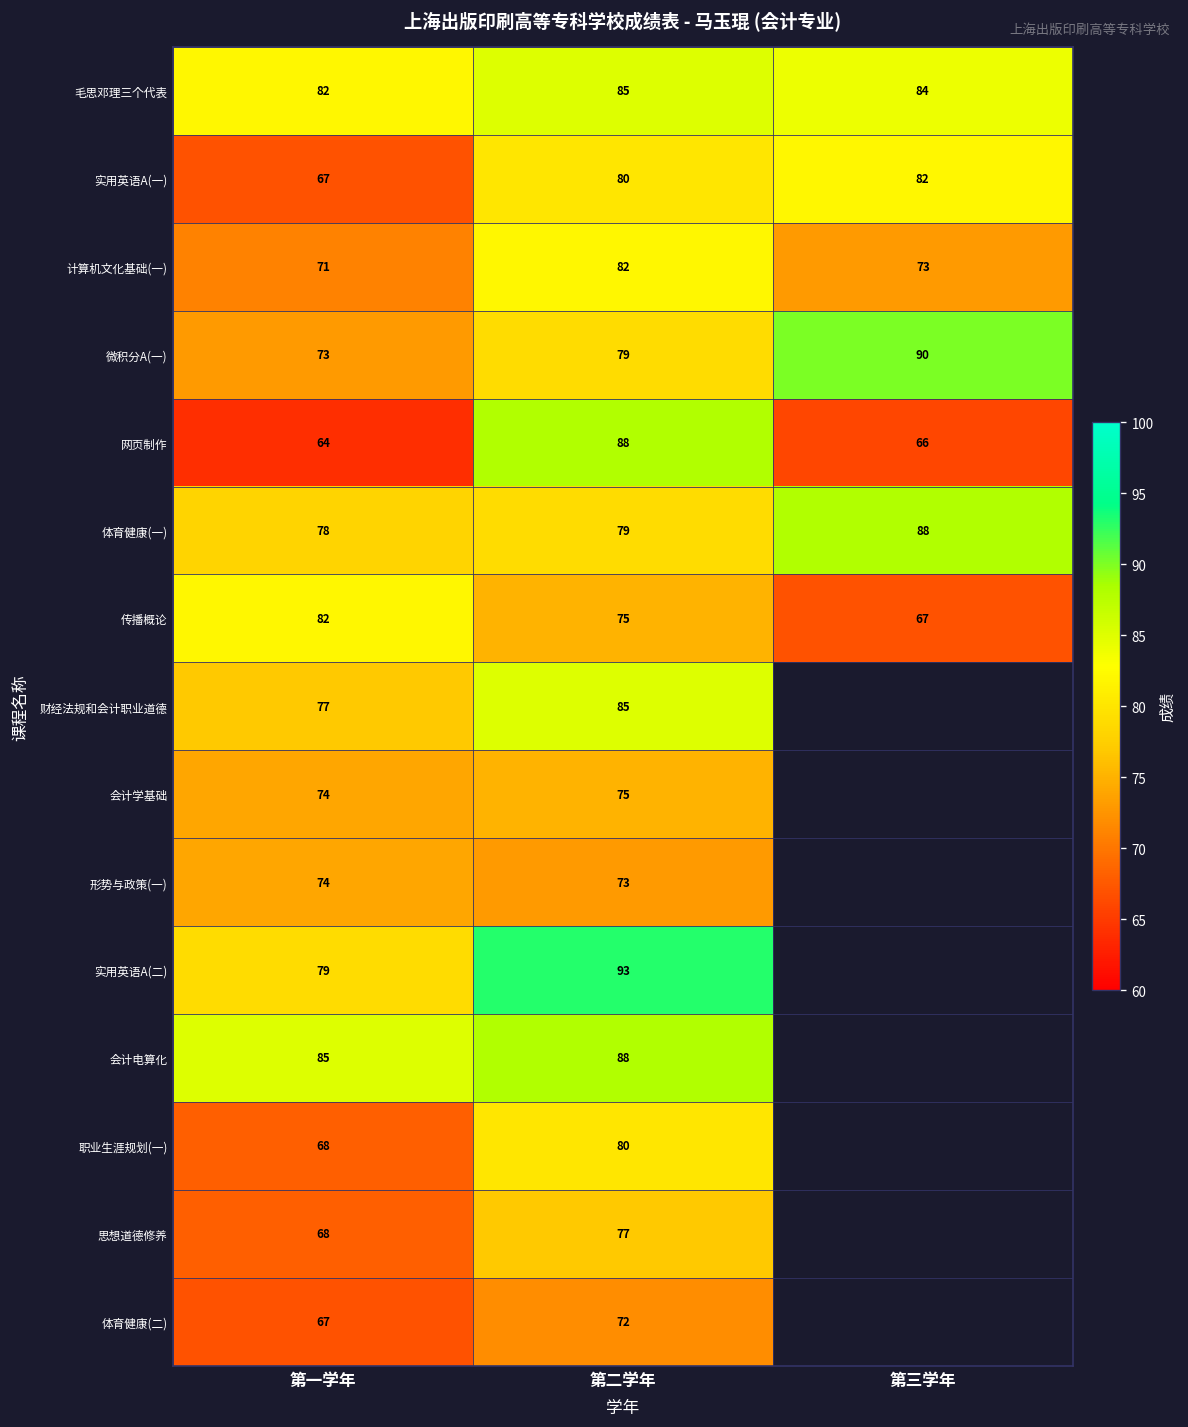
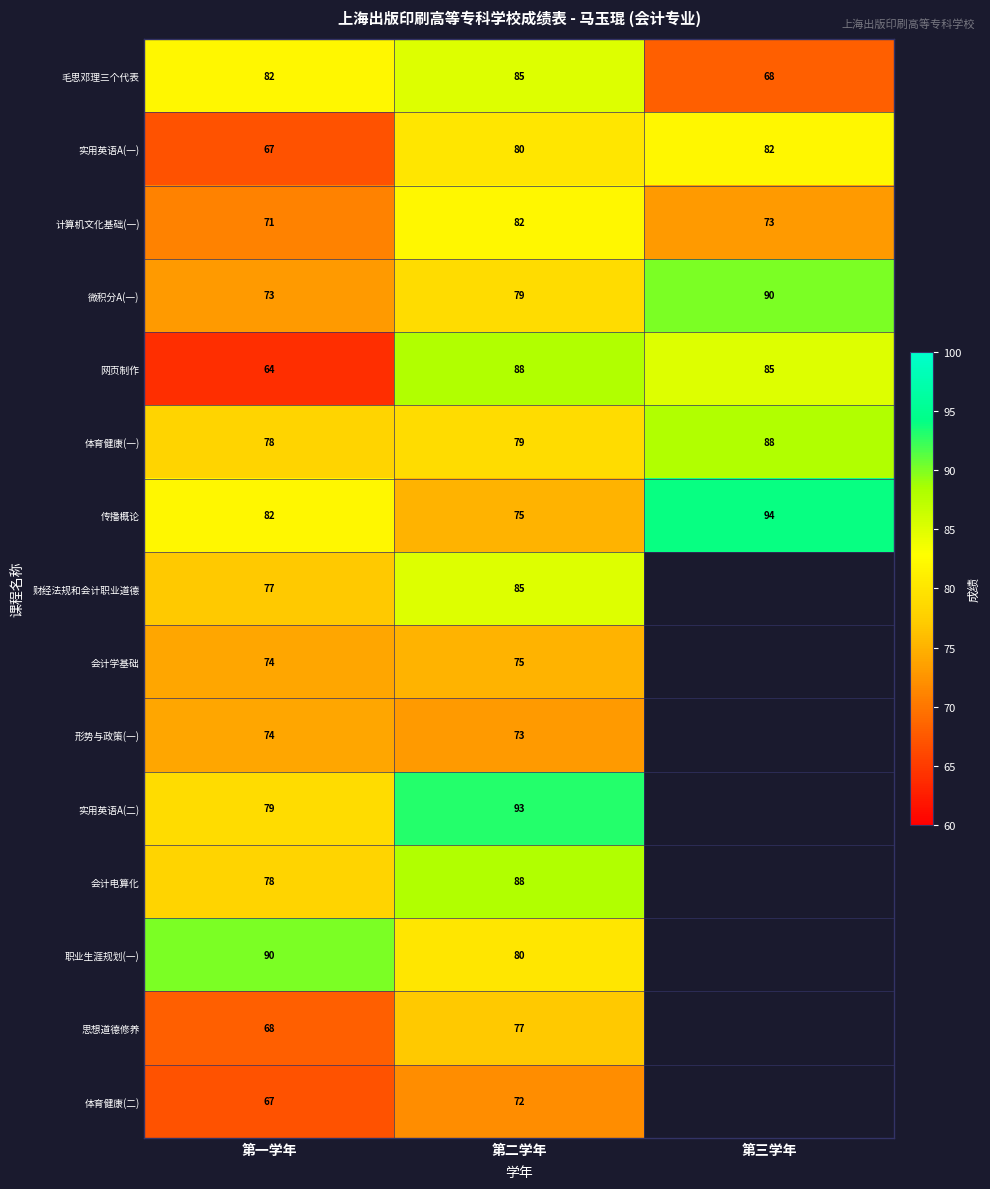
  {
    "毛思邓理三个代表": {
      "第一学年": 82,
      "第二学年": 85,
-     "第三学年": 84
+     "第三学年": 68
    },
    "实用英语A(一)": {
      "第一学年": 67,
      "第二学年": 80,
      "第三学年": 82
    },
    "计算机文化基础(一)": {
      "第一学年": 71,
      "第二学年": 82,
      "第三学年": 73
    },
    "微积分A(一)": {
      "第一学年": 73,
      "第二学年": 79,
      "第三学年": 90
    },
    "网页制作": {
      "第一学年": 64,
      "第二学年": 88,
-     "第三学年": 66
+     "第三学年": 85
    },
    "体育健康(一)": {
      "第一学年": 78,
      "第二学年": 79,
      "第三学年": 88
    },
    "传播概论": {
      "第一学年": 82,
      "第二学年": 75,
-     "第三学年": 67
+     "第三学年": 94
    },
    "财经法规和会计职业道德": {
      "第一学年": 77,
      "第二学年": 85
    },
    "会计学基础": {
      "第一学年": 74,
      "第二学年": 75
    },
    "形势与政策(一)": {
      "第一学年": 74,
      "第二学年": 73
    },
    "实用英语A(二)": {
      "第一学年": 79,
      "第二学年": 93
    },
    "会计电算化": {
-     "第一学年": 85,
+     "第一学年": 78,
      "第二学年": 88
    },
    "职业生涯规划(一)": {
-     "第一学年": 68,
+     "第一学年": 90,
      "第二学年": 80
    },
    "思想道德修养": {
      "第一学年": 68,
      "第二学年": 77
    },
    "体育健康(二)": {
      "第一学年": 67,
      "第二学年": 72
    }
  }
